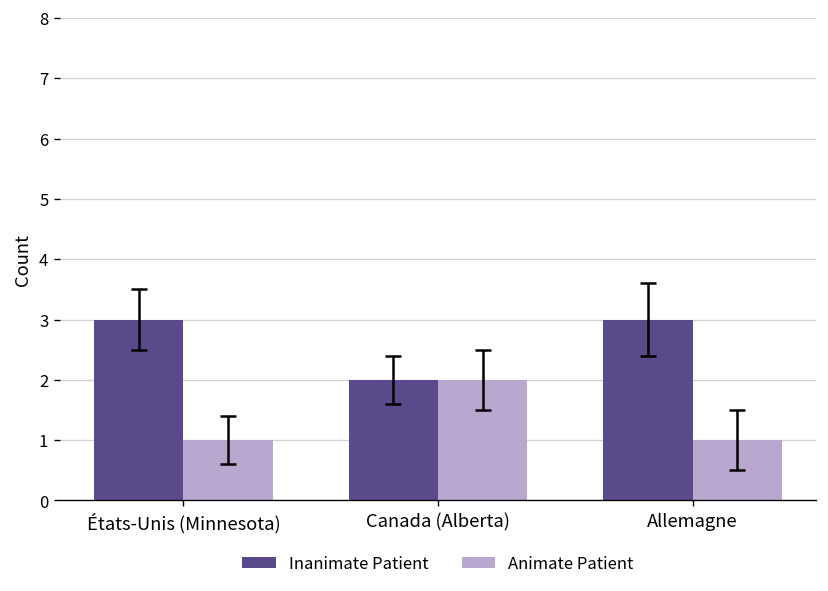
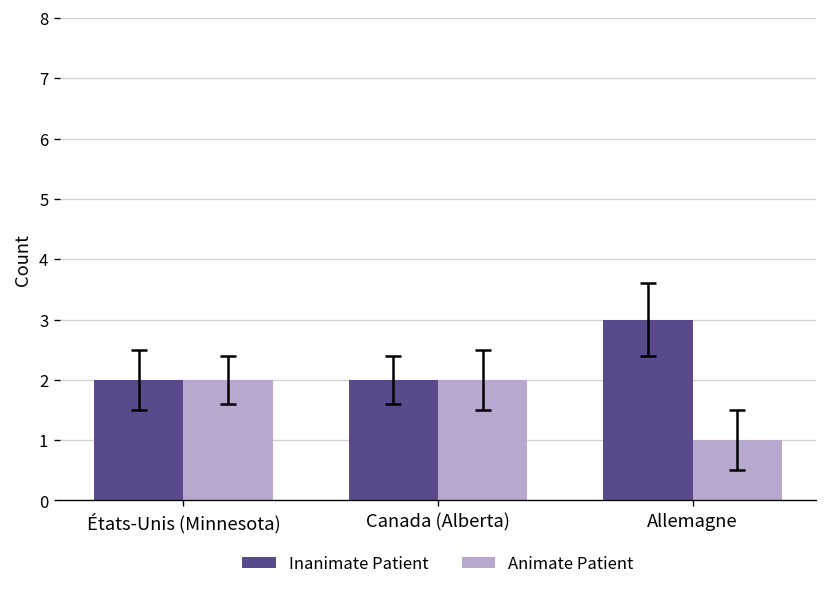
  {
    "Inanimate Patient": {
-     "États-Unis (Minnesota)": 3,
+     "États-Unis (Minnesota)": 2,
      "Canada (Alberta)": 2,
      "Allemagne": 3
    },
    "Animate Patient": {
-     "États-Unis (Minnesota)": 1,
+     "États-Unis (Minnesota)": 2,
      "Canada (Alberta)": 2,
      "Allemagne": 1
    }
  }
